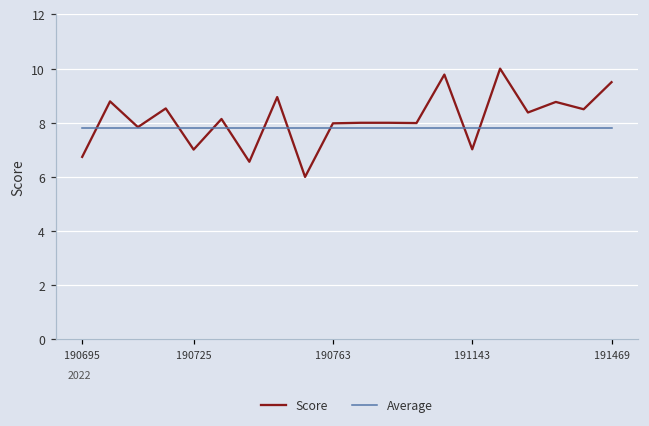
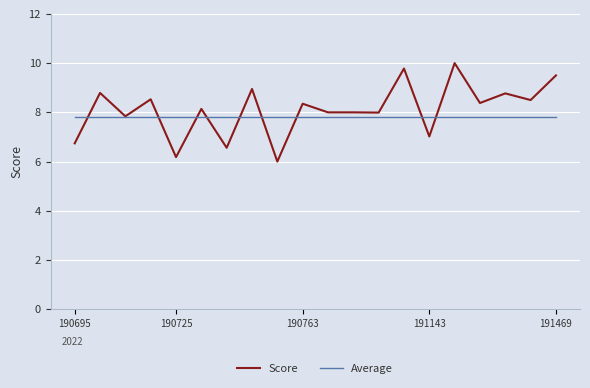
  {
    "Score": {
      "190695": 6.7,
-     "190725": 7.0,
-     "190763": 8.0,
+     "190725": 6.2,
+     "190763": 8.4,
      "191143": 7.0,
      "191469": 9.5
    },
    "Average": {
      "190695": 7.8,
      "190725": 7.8,
      "190763": 7.8,
      "191143": 7.8,
      "191469": 7.8
    }
  }
